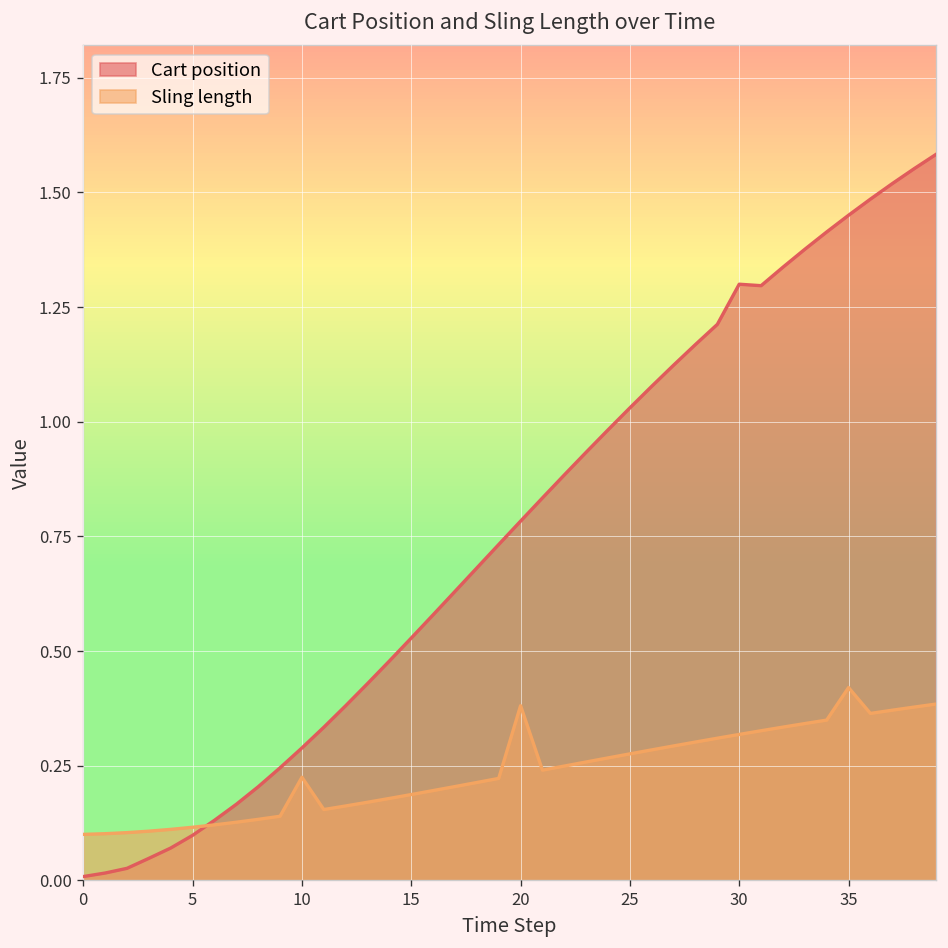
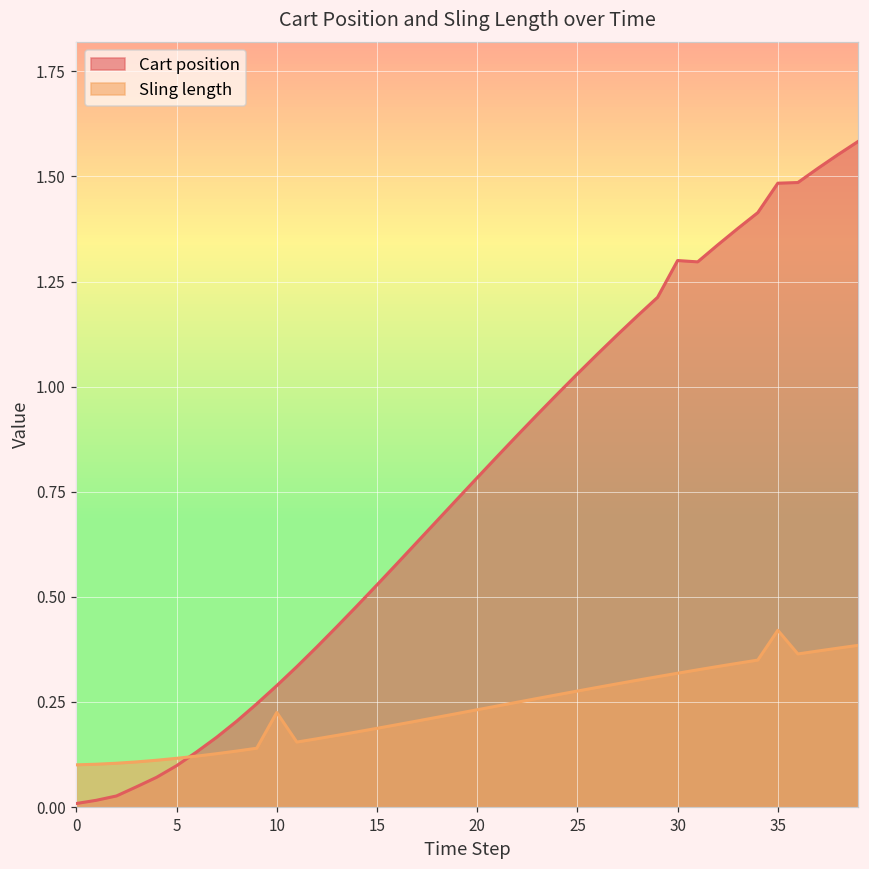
  {
    "Cart position": {
      "0": 0.01,
      "5": 0.10,
      "10": 0.29,
      "15": 0.53,
      "20": 0.78,
      "25": 1.03,
      "30": 1.30,
-     "35": 1.45
+     "35": 1.48
    },
    "Sling length": {
      "0": 0.10,
      "5": 0.12,
      "10": 0.23,
      "15": 0.19,
-     "20": 0.38,
+     "20": 0.23,
      "25": 0.28,
      "30": 0.32,
      "35": 0.42
    }
  }
